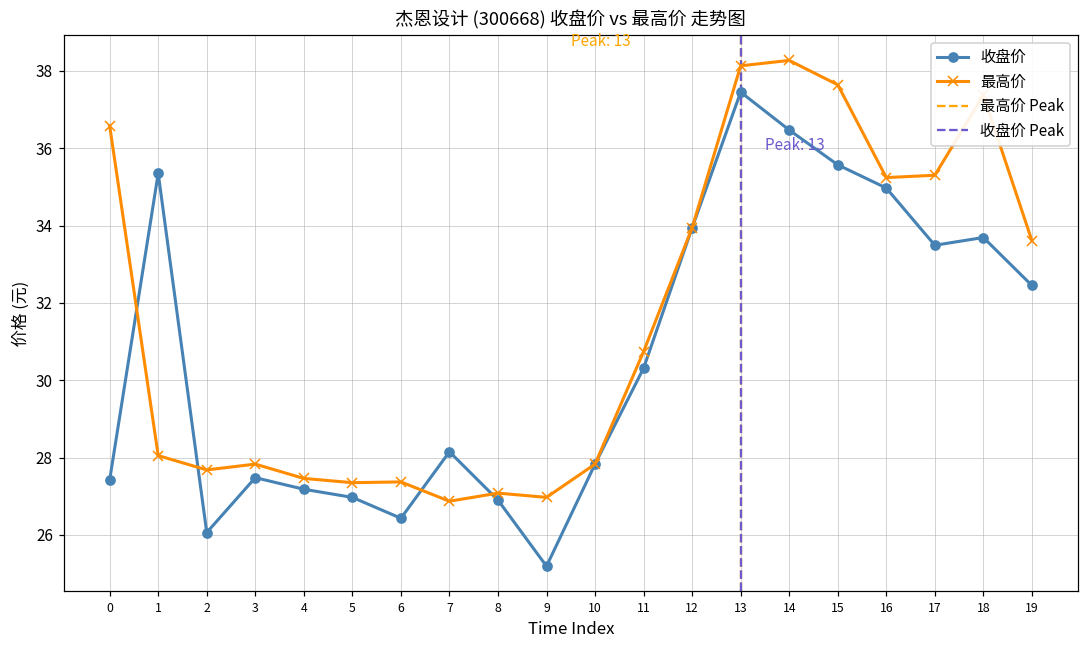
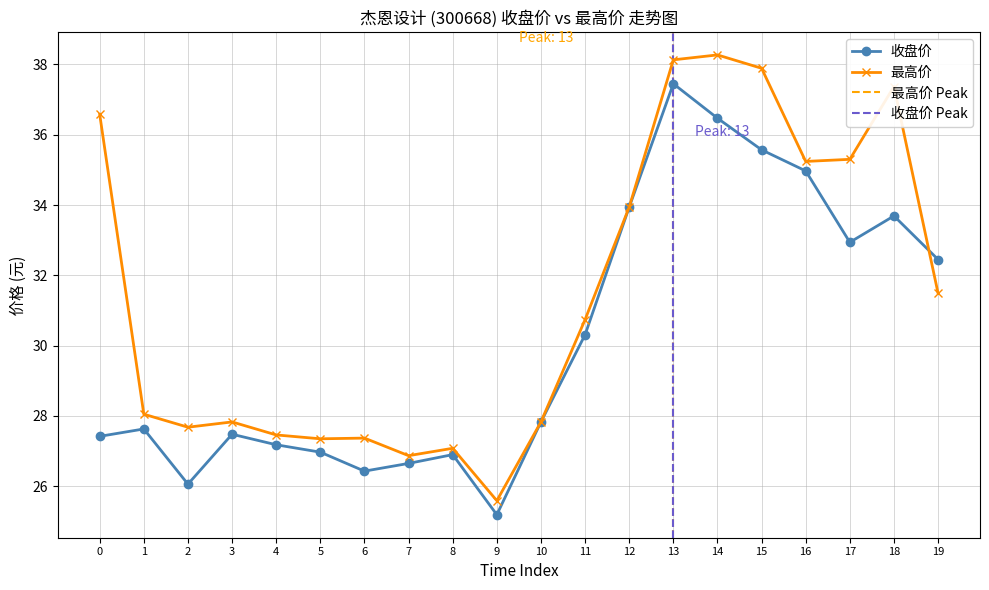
  {
    "收盘价": {
      "0": 27.4,
-     "1": 35.4,
+     "1": 27.6,
      "2": 26.1,
      "3": 27.5,
      "4": 27.2,
      "5": 27.0,
      "6": 26.4,
-     "7": 28.2,
+     "7": 26.7,
      "8": 26.9,
      "9": 25.2,
      "11": 30.3,
      "13": 37.5,
      "15": 35.6,
      "16": 35.0,
-     "17": 33.5,
+     "17": 32.9,
      "18": 33.7,
      "19": 32.5
    },
    "最高价": {
      "0": 36.6,
      "1": 28.1,
      "2": 27.7,
      "3": 27.8,
      "4": 27.5,
      "5": 27.4,
      "6": 27.4,
      "7": 26.9,
      "8": 27.1,
-     "9": 27.0,
+     "9": 25.6,
      "11": 30.7,
      "13": 38.1,
      "14": 38.3,
-     "15": 37.6,
+     "15": 37.9,
      "16": 35.2,
      "17": 35.3,
-     "19": 33.6
+     "19": 31.5
    }
  }
